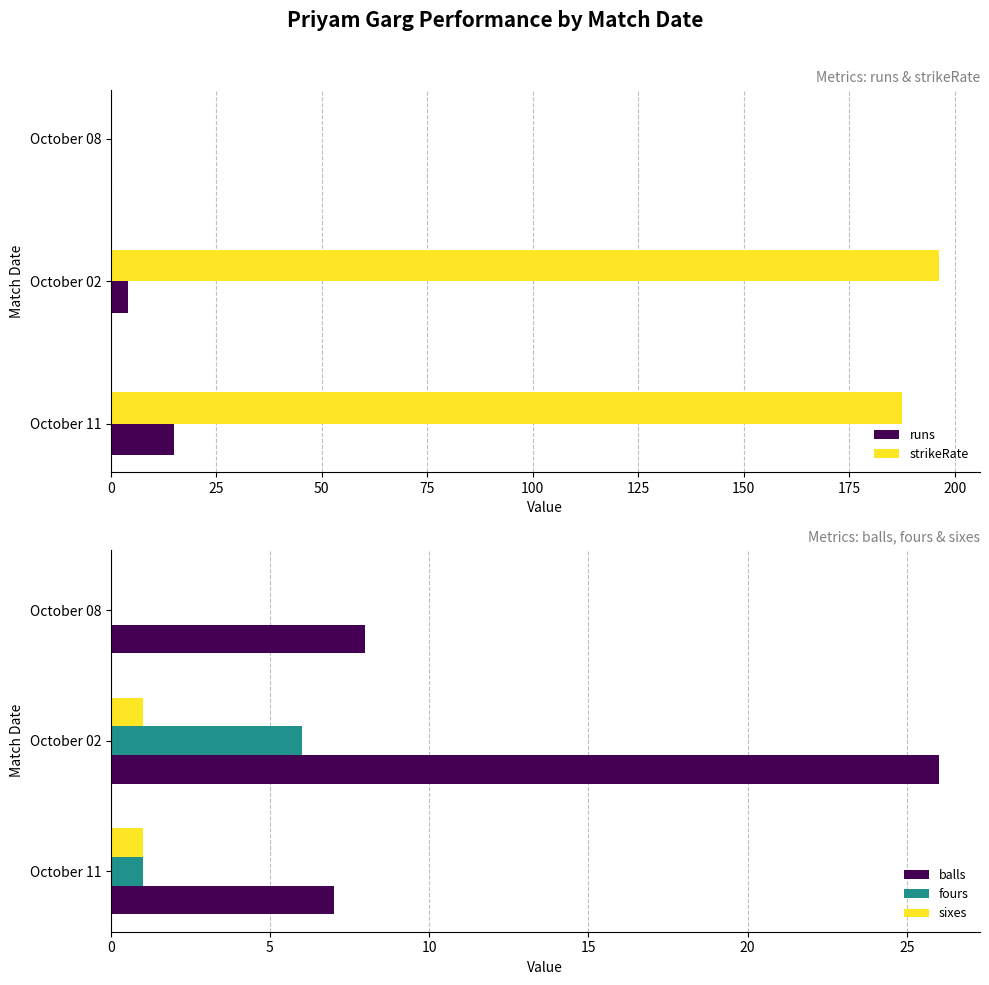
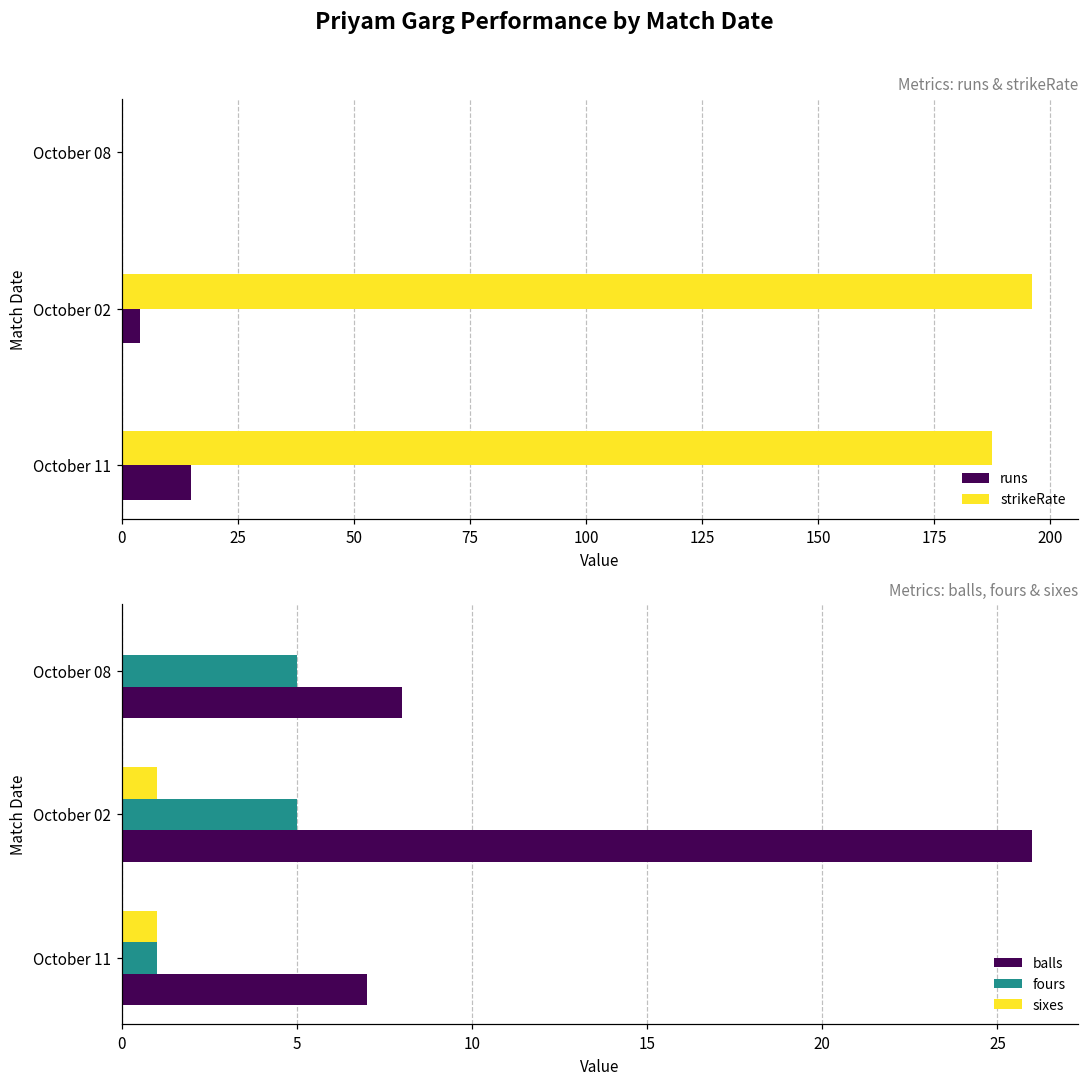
  {
    "Metrics: runs & strikeRate": {
      "runs": {
        "October 08": 0,
        "October 02": 4,
        "October 11": 15
      },
      "strikeRate": {
        "October 08": 0,
        "October 02": 196,
        "October 11": 188
      }
    },
    "Metrics: balls, fours & sixes": {
      "balls": {
        "October 08": 8,
        "October 02": 26,
        "October 11": 7
      },
      "fours": {
-       "October 08": 0,
-       "October 02": 6,
+       "October 08": 5,
+       "October 02": 5,
        "October 11": 1
      },
      "sixes": {
        "October 08": 0,
        "October 02": 1,
        "October 11": 1
      }
    }
  }
